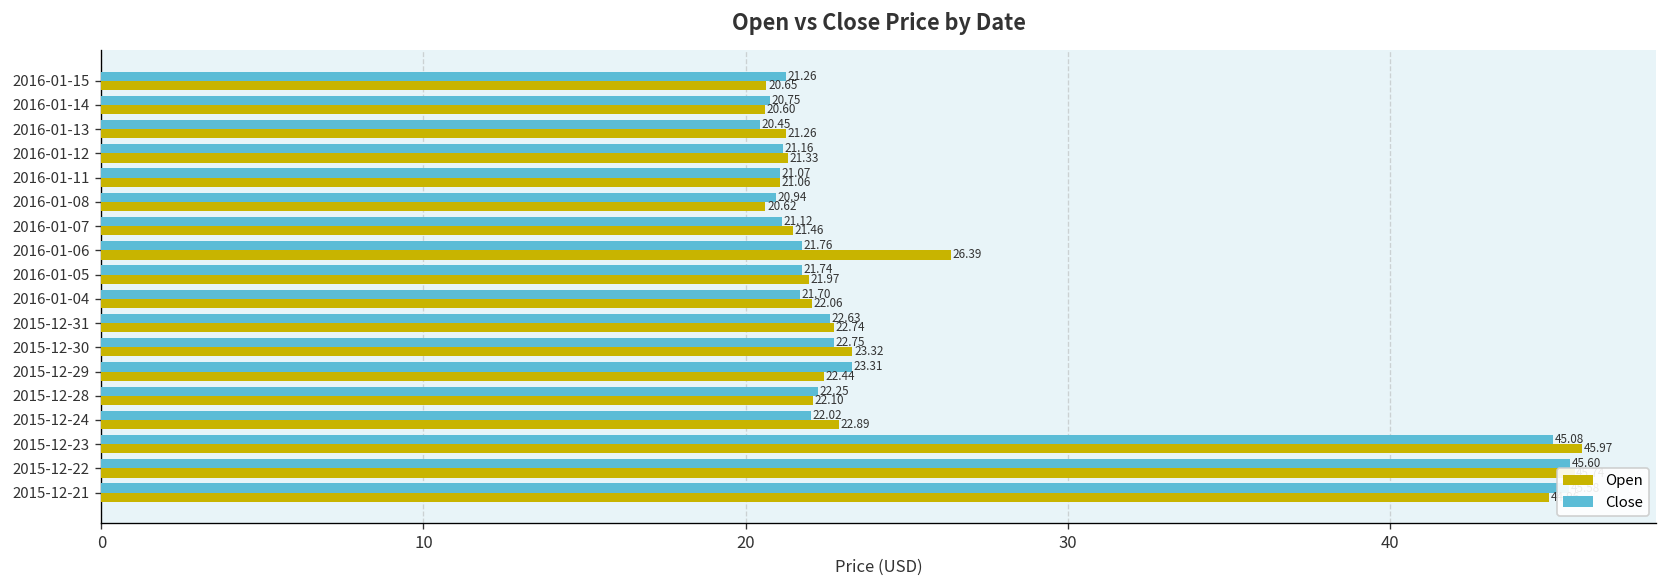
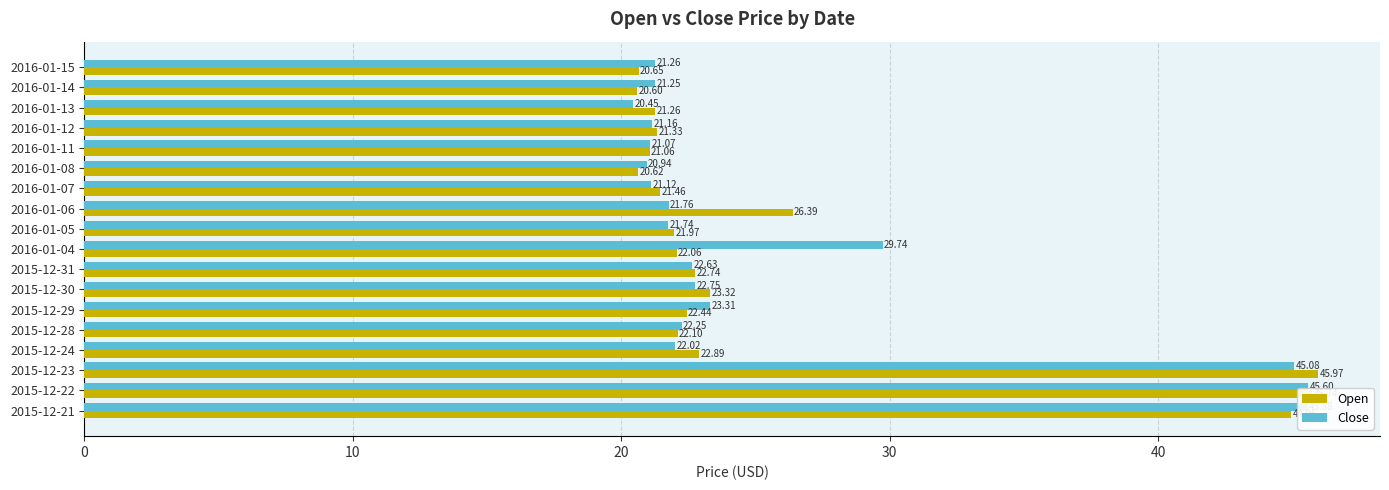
  {
    "Open": {
      "2016-01-15": 20.65,
      "2016-01-13": 21.26,
      "2016-01-07": 21.46,
      "2016-01-06": 26.39,
      "2016-01-04": 22.06,
      "2015-12-30": 23.32,
      "2015-12-29": 22.44,
      "2015-12-24": 22.89,
      "2015-12-23": 45.97
    },
    "Close": {
      "2016-01-15": 21.26,
-     "2016-01-14": 20.75,
+     "2016-01-14": 21.25,
      "2016-01-13": 20.45,
      "2016-01-07": 21.12,
      "2016-01-06": 21.76,
-     "2016-01-04": 21.70,
+     "2016-01-04": 29.74,
      "2015-12-30": 22.75,
      "2015-12-29": 23.31,
      "2015-12-24": 22.02,
      "2015-12-23": 45.08
    }
  }
